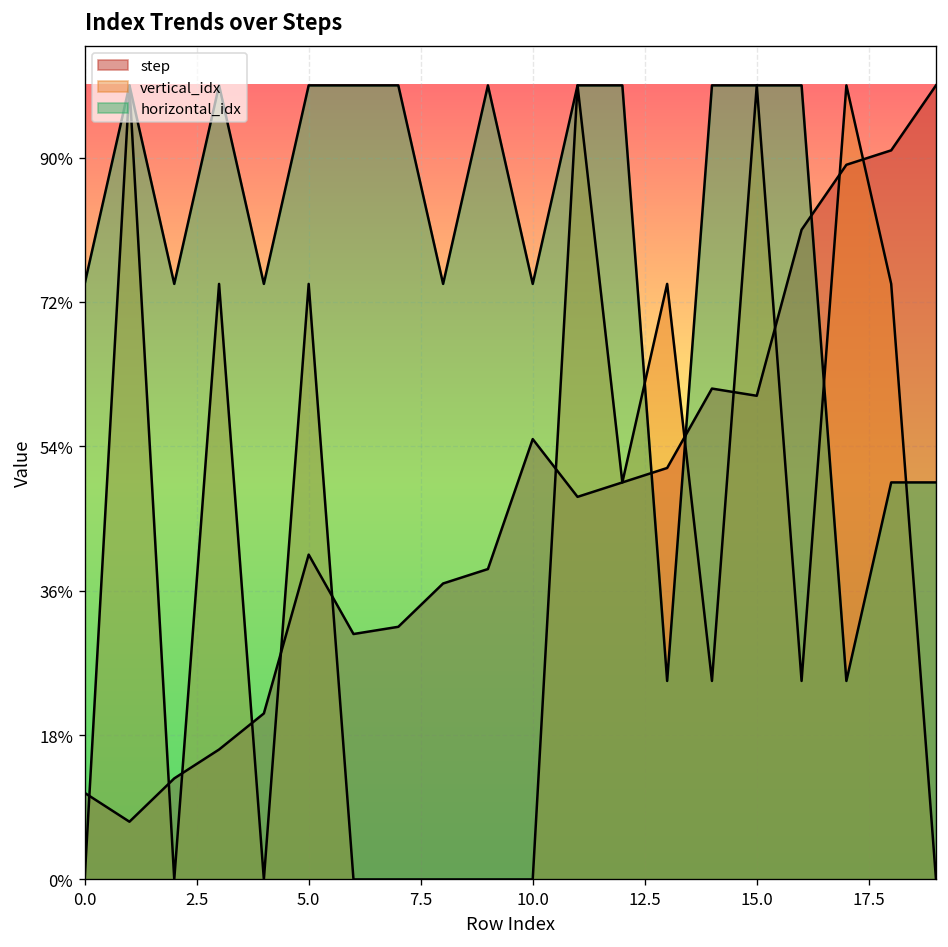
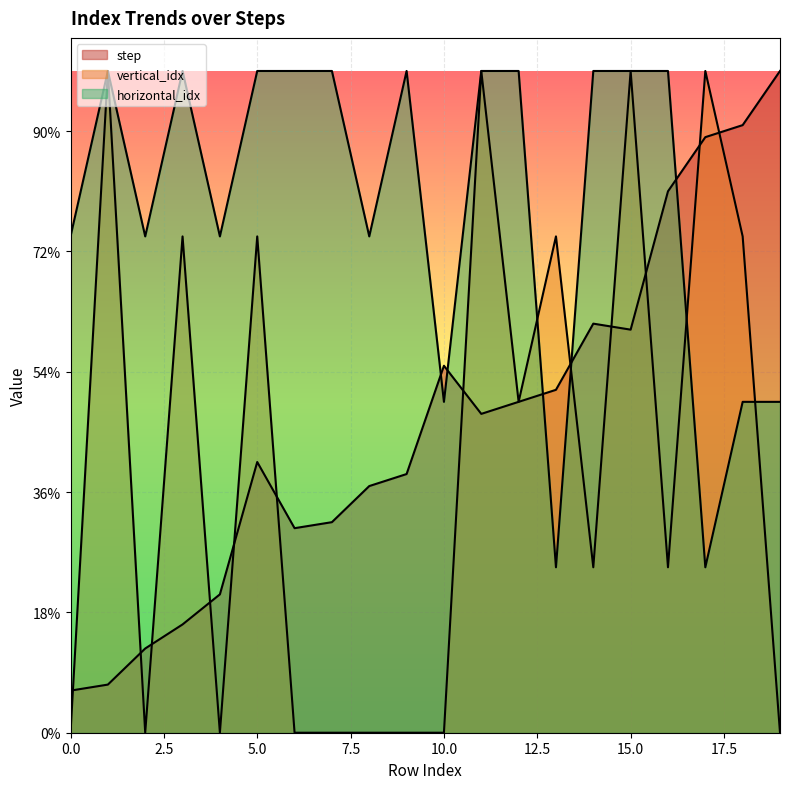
  {
    "step": {
-     "0.0": "11%",
+     "0.0": "6%",
      "5.0": "41%",
      "10.0": "55%",
      "15.0": "60%"
    },
    "vertical_idx": {
      "0.0": "0%",
      "5.0": "74%",
      "10.0": "0%"
    },
    "horizontal_idx": {
      "0.0": "74%",
      "5.0": "99%",
-     "10.0": "74%"
+     "10.0": "50%"
    }
  }
